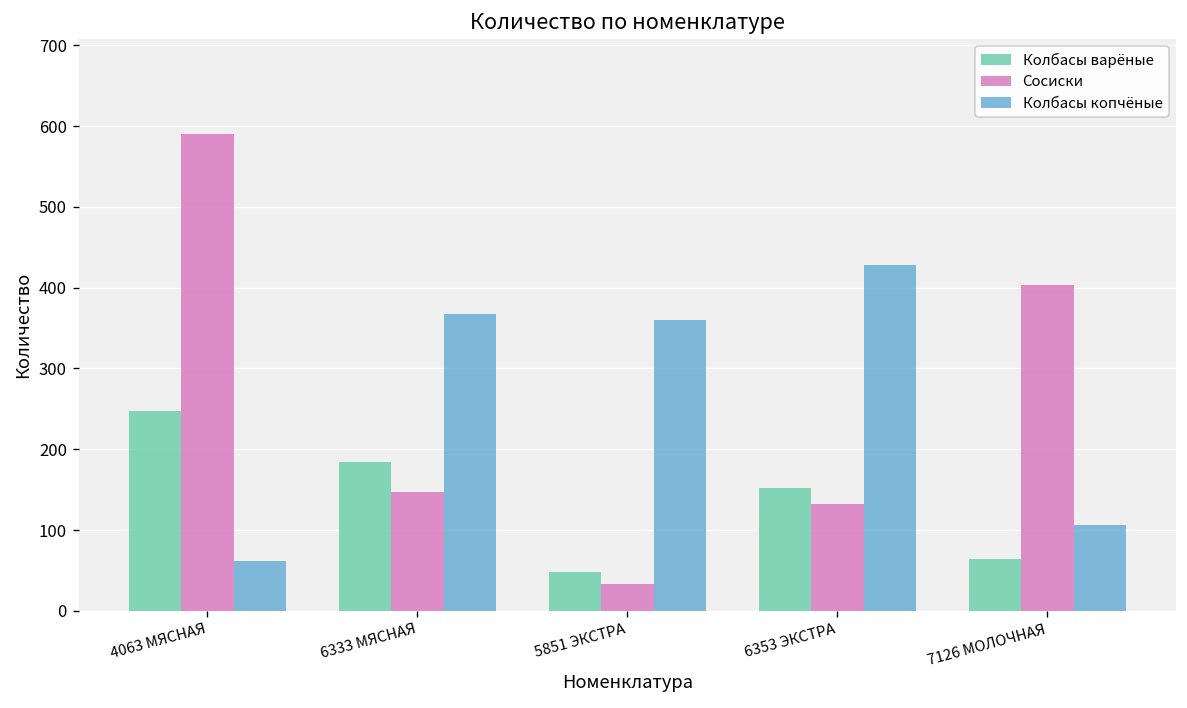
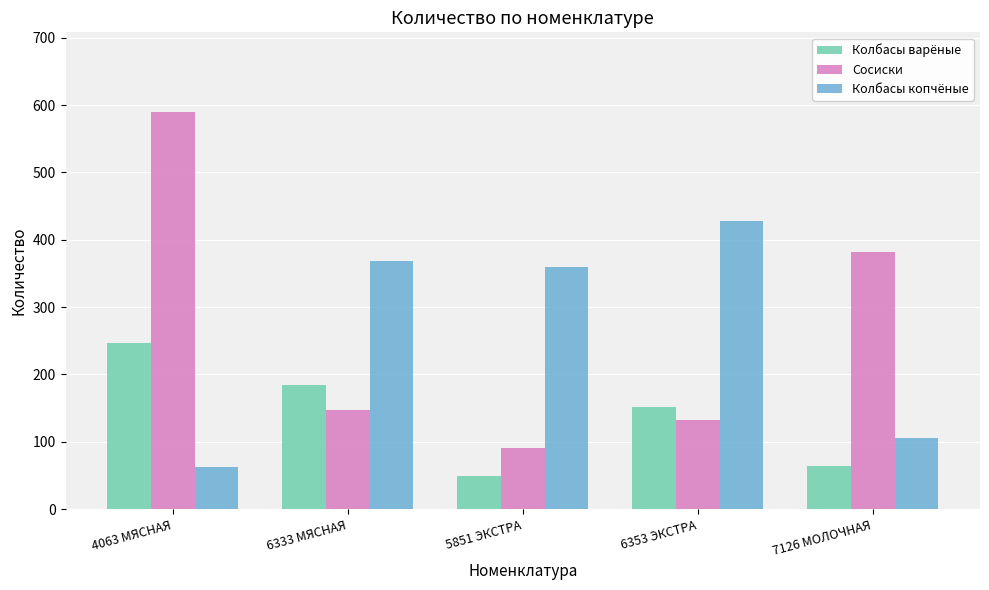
  {
    "Сосиски": {
      "4063 МЯСНАЯ": 590,
      "6333 МЯСНАЯ": 150,
-     "5851 ЭКСТРА": 30,
+     "5851 ЭКСТРА": 90,
      "6353 ЭКСТРА": 130,
-     "7126 МОЛОЧНАЯ": 400
+     "7126 МОЛОЧНАЯ": 380
    }
  }
